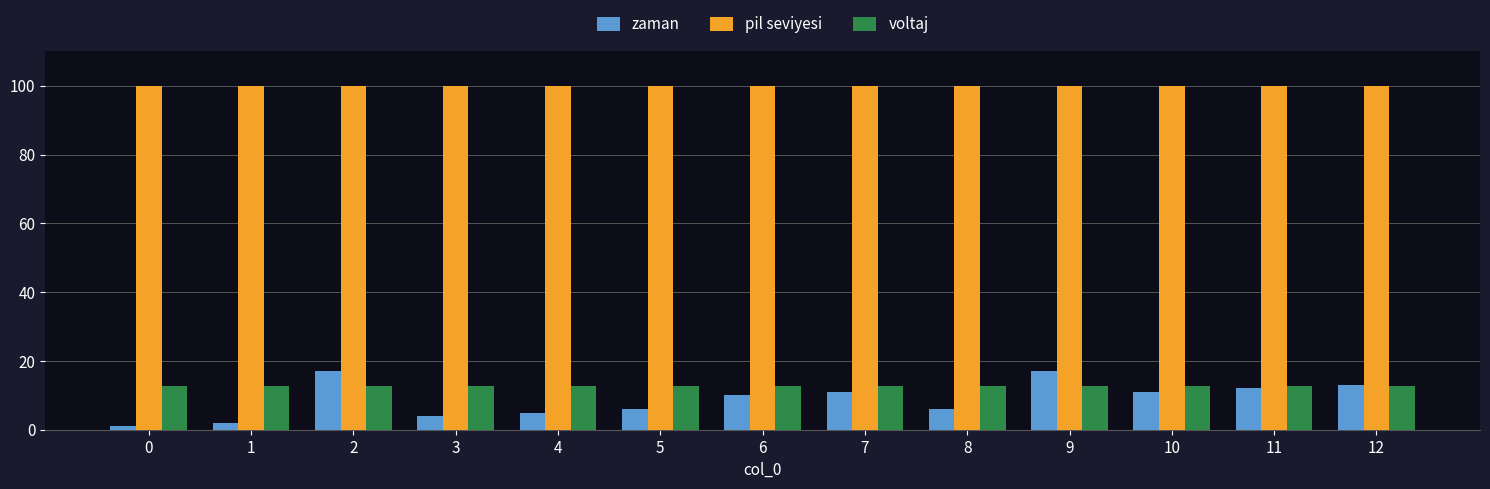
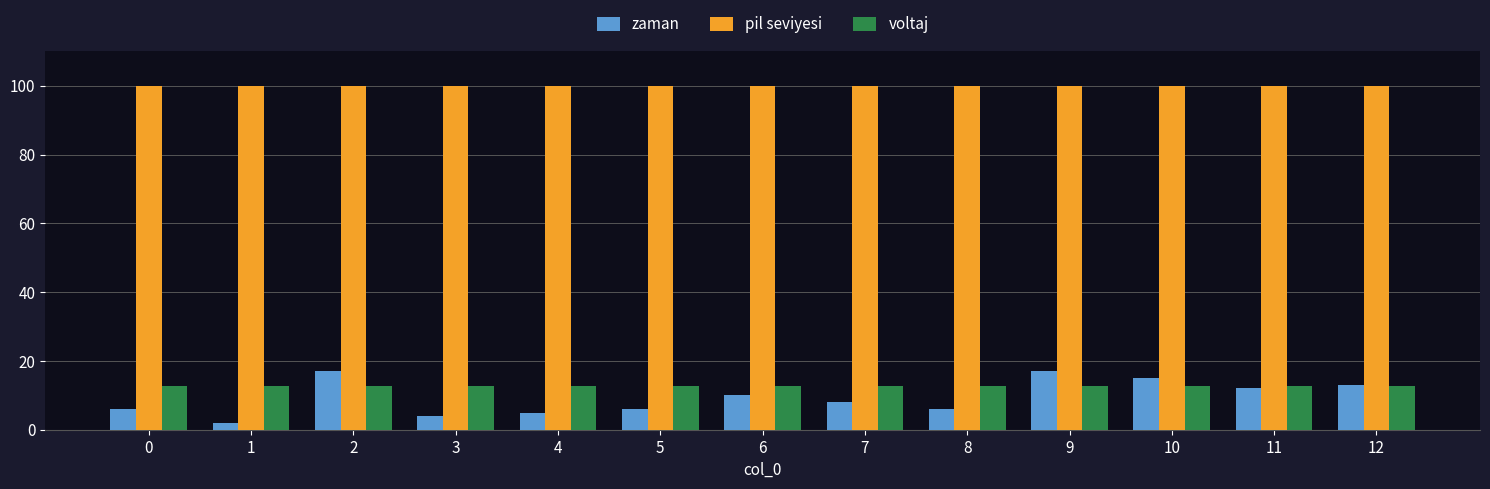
  {
    "zaman": {
-     "0": 1,
+     "0": 6,
      "1": 2,
      "2": 17,
      "3": 4,
      "4": 5,
      "5": 6,
      "6": 10,
-     "7": 11,
+     "7": 8,
      "8": 6,
      "9": 17,
-     "10": 11,
+     "10": 15,
      "11": 12,
      "12": 13
    },
    "pil seviyesi": {
      "0": 100,
      "1": 100,
      "2": 100,
      "3": 100,
      "4": 100,
      "5": 100,
      "6": 100,
      "7": 100,
      "8": 100,
      "9": 100,
      "10": 100,
      "11": 100,
      "12": 100
    },
    "voltaj": {
      "0": 13,
      "1": 13,
      "2": 13,
      "3": 13,
      "4": 13,
      "5": 13,
      "6": 13,
      "7": 13,
      "8": 13,
      "9": 13,
      "10": 13,
      "11": 13,
      "12": 13
    }
  }
